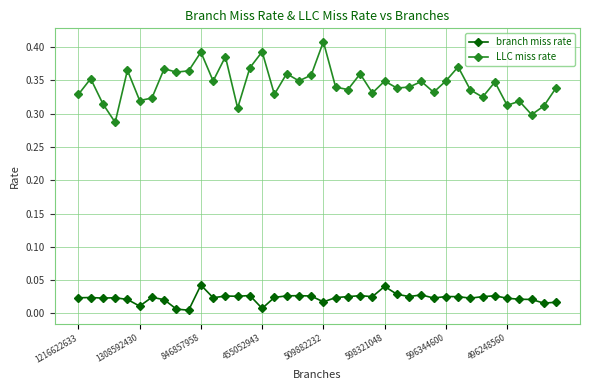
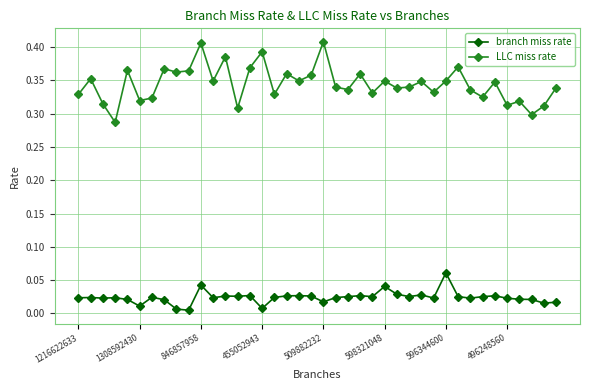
  {
    "branch miss rate": {
      "1216622633": 0.02,
      "1308592430": 0.01,
      "846857958": 0.04,
      "455052943": 0.01,
      "509882232": 0.02,
      "598321048": 0.04,
-     "596344600": 0.03,
+     "596344600": 0.06,
      "496248560": 0.02
    },
    "LLC miss rate": {
      "1216622633": 0.33,
      "1308592430": 0.32,
-     "846857958": 0.39,
+     "846857958": 0.41,
      "455052943": 0.39,
      "509882232": 0.41,
      "598321048": 0.35,
      "596344600": 0.35,
      "496248560": 0.31
    }
  }
